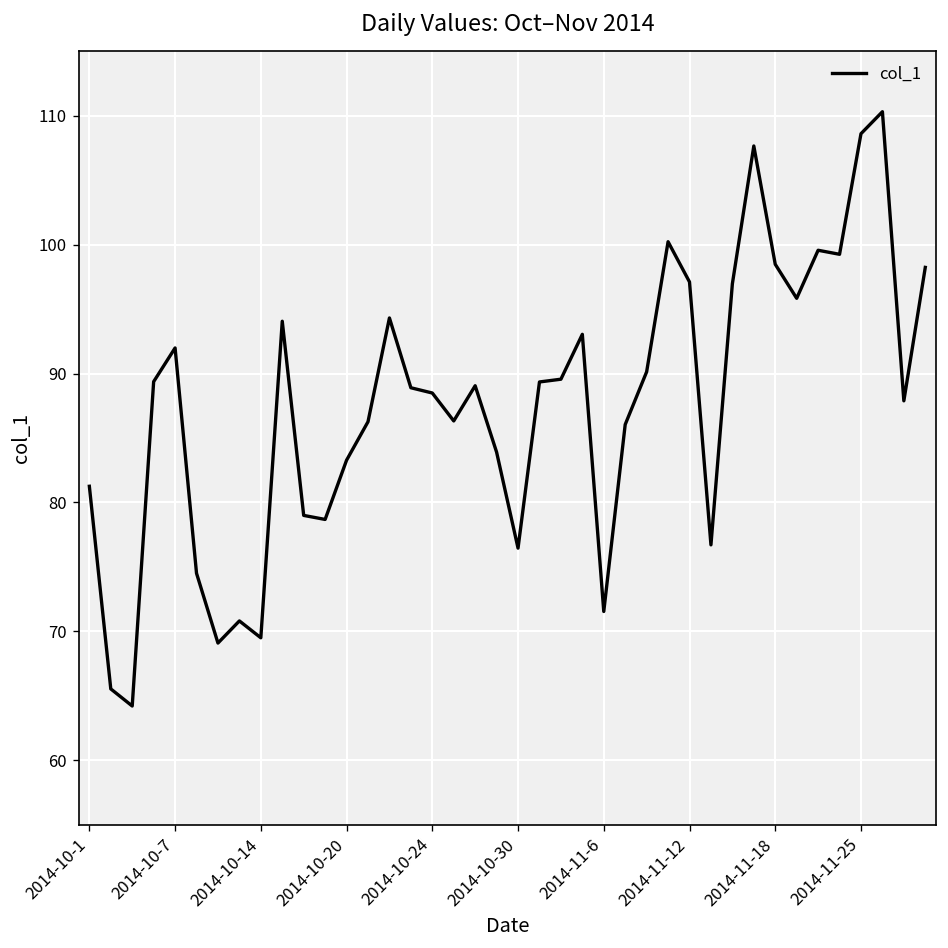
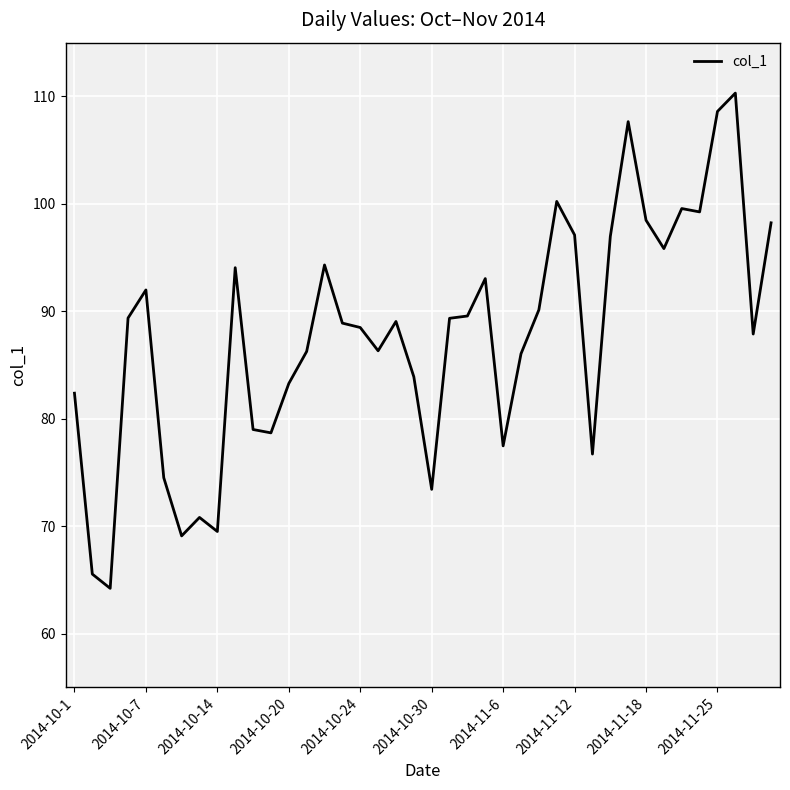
  {
-   "2014-10-1": 81.3,
+   "2014-10-1": 82.4,
    "2014-10-7": 92.0,
    "2014-10-14": 69.5,
    "2014-10-20": 83.3,
    "2014-10-24": 88.5,
-   "2014-10-30": 76.5,
-   "2014-11-6": 71.5,
+   "2014-10-30": 73.4,
+   "2014-11-6": 77.5,
    "2014-11-12": 97.1,
    "2014-11-18": 98.5,
    "2014-11-25": 108.6
  }
